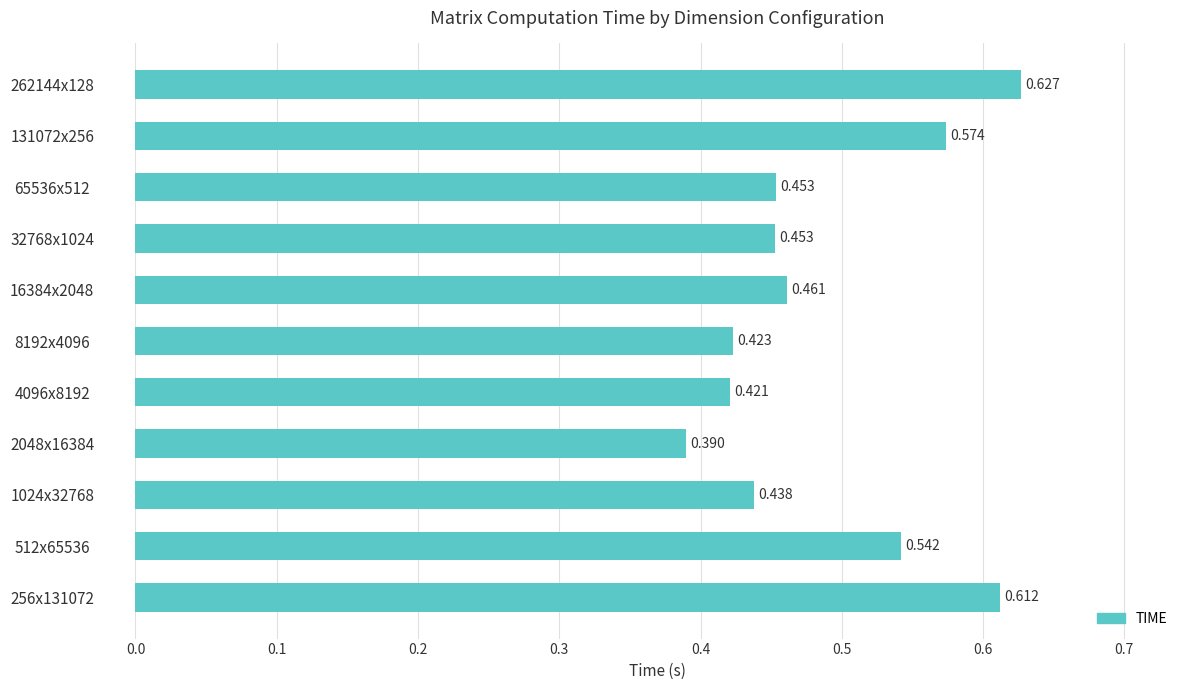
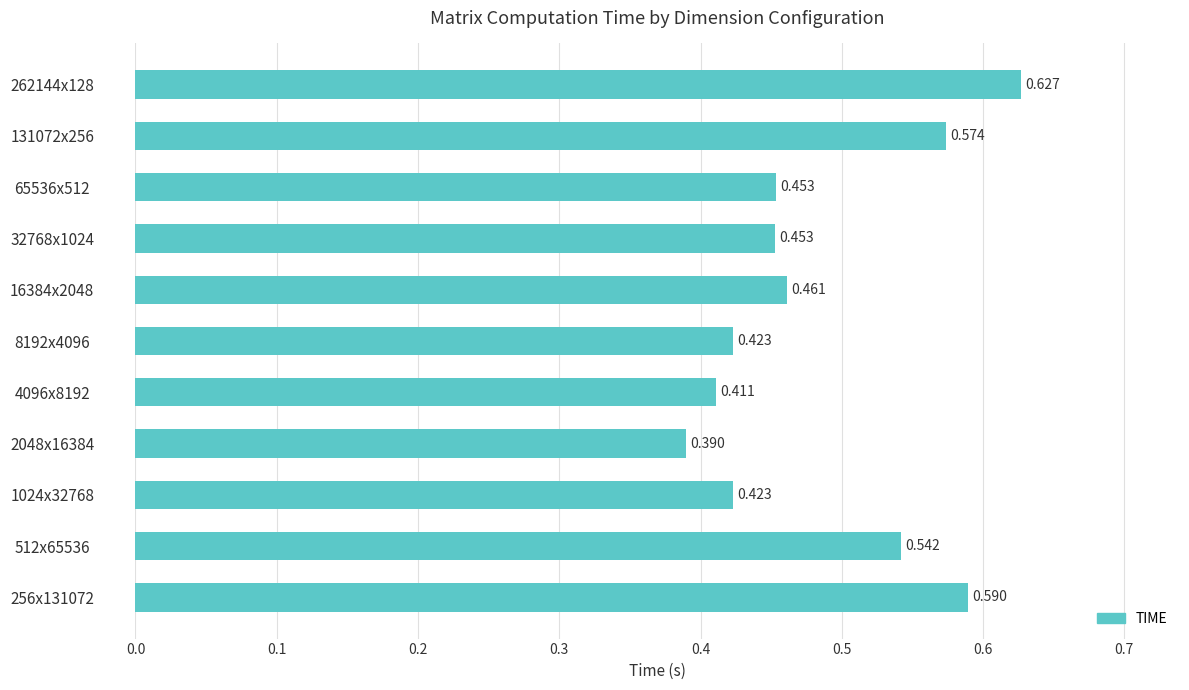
  {
    "262144x128": 0.627,
    "131072x256": 0.574,
    "65536x512": 0.453,
    "32768x1024": 0.453,
    "16384x2048": 0.461,
    "8192x4096": 0.423,
-   "4096x8192": 0.421,
+   "4096x8192": 0.411,
    "2048x16384": 0.390,
-   "1024x32768": 0.438,
+   "1024x32768": 0.423,
    "512x65536": 0.542,
-   "256x131072": 0.612
+   "256x131072": 0.590
  }
